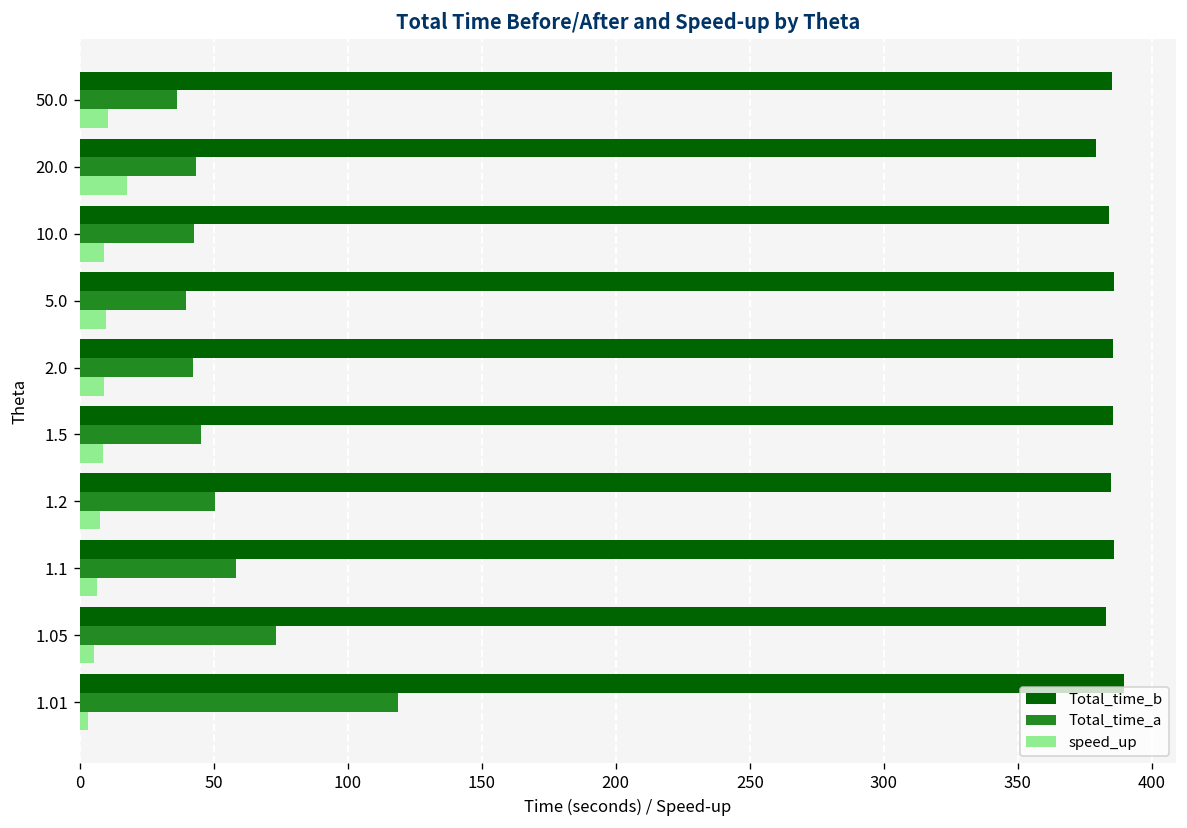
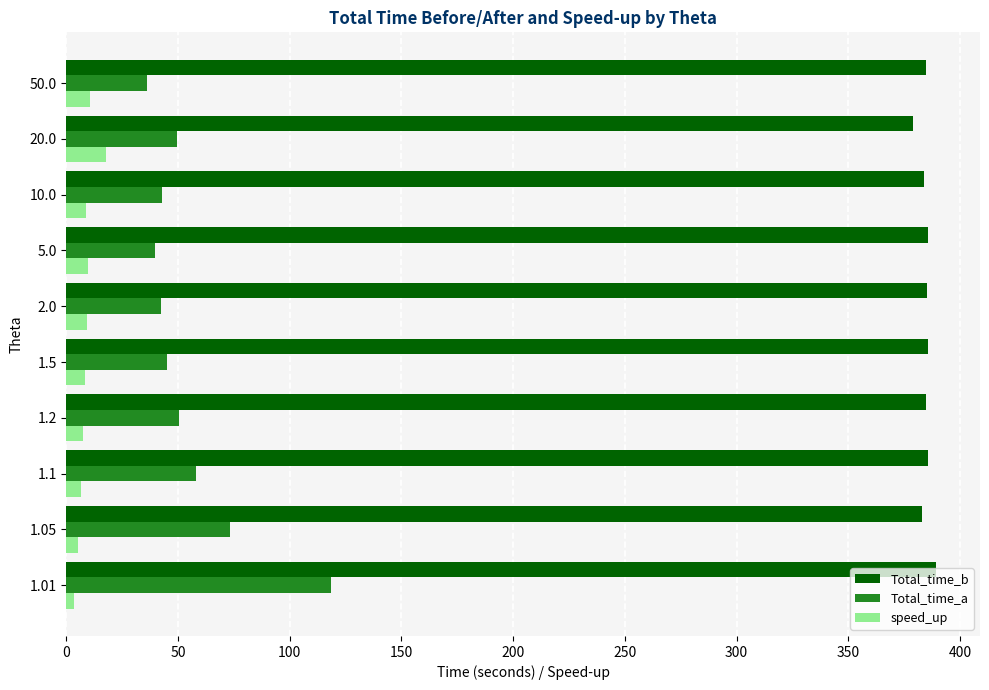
  {
    "Total_time_b": {
      "50.0": 385,
      "20.0": 379,
      "10.0": 384,
      "5.0": 386,
      "2.0": 385,
      "1.5": 386,
      "1.2": 385,
      "1.1": 386,
      "1.05": 383
    },
    "Total_time_a": {
      "50.0": 36,
-     "20.0": 43,
+     "20.0": 50,
      "10.0": 43,
      "5.0": 40,
      "2.0": 42,
      "1.5": 45,
      "1.2": 51,
      "1.1": 58,
      "1.05": 73,
      "1.01": 119
    },
    "speed_up": {
      "50.0": 11,
      "20.0": 18,
      "10.0": 9,
      "5.0": 10,
      "2.0": 9,
      "1.5": 9,
      "1.2": 8,
      "1.1": 7,
      "1.05": 5,
      "1.01": 3
    }
  }
